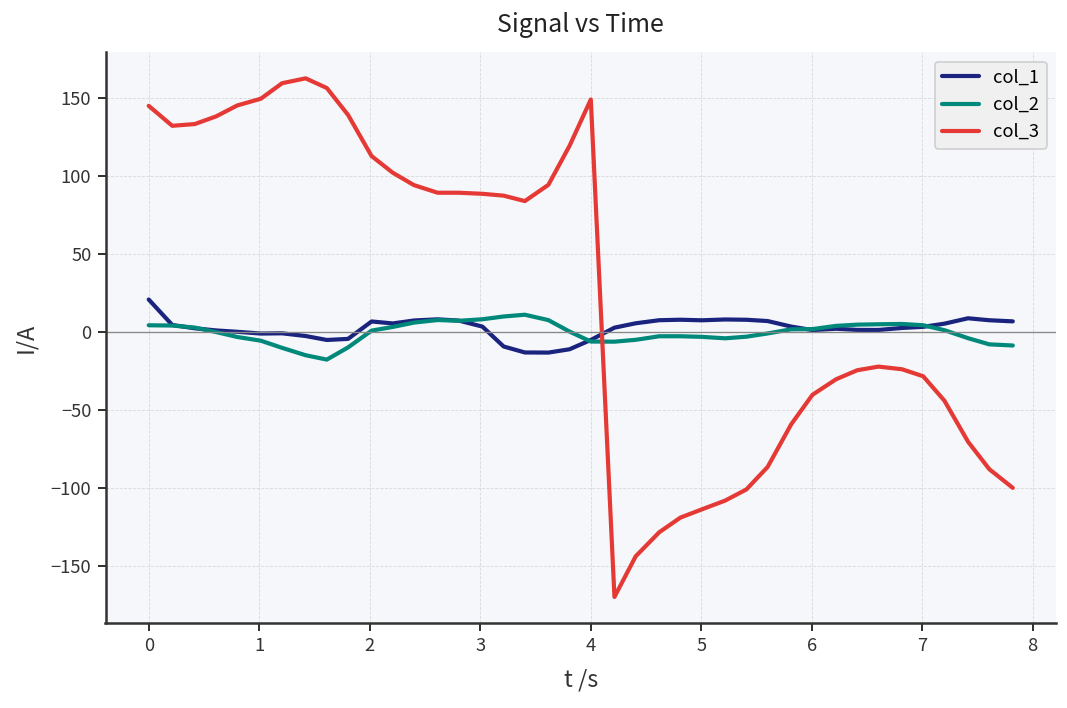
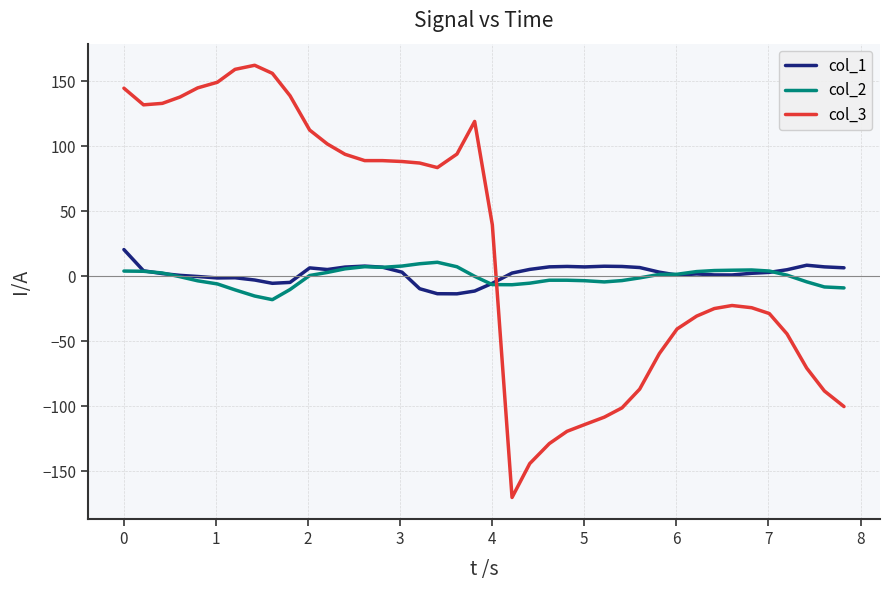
  {
    "col_1": {
      "0": 21
    },
    "col_2": {
      "0": 4
    },
    "col_3": {
      "0": 145,
-     "4": 149
+     "4": 40
    }
  }
